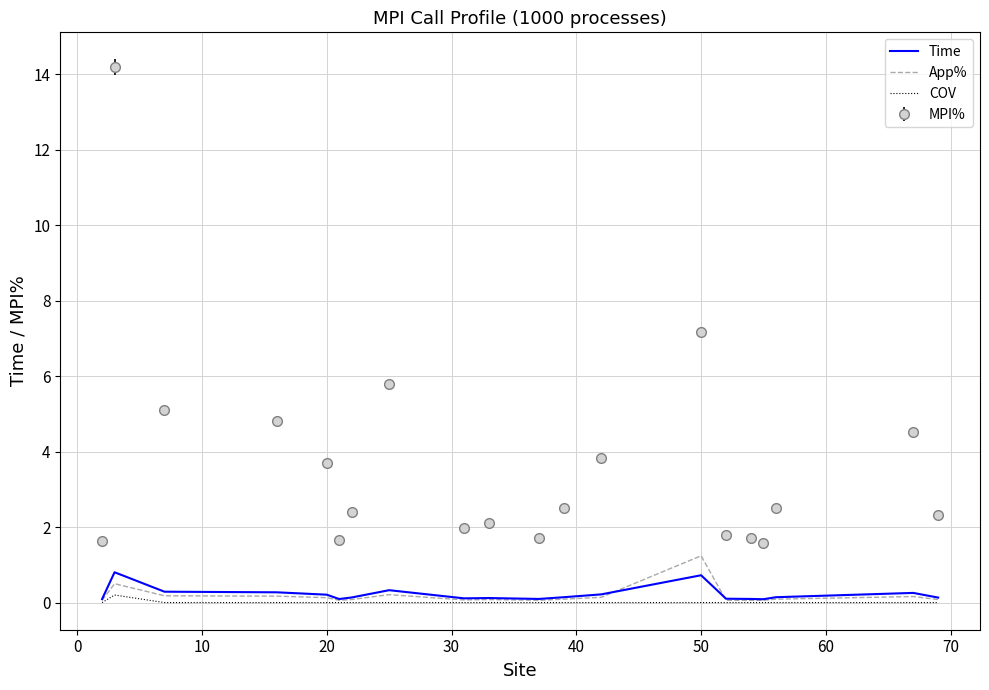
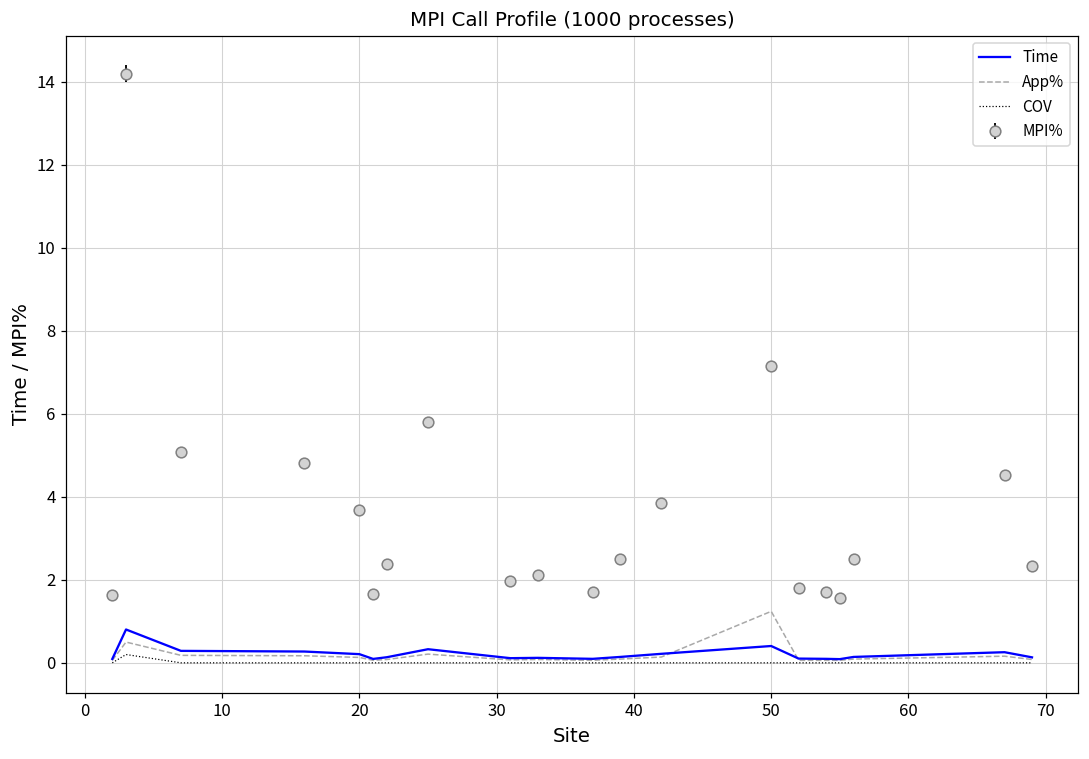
  {
    "Time": {
      "20": 0.2,
-     "50": 0.7
+     "50": 0.4
    },
    "App%": {
      "20": 0.1,
      "50": 1.2
    },
    "COV": {
      "20": 0.0,
      "50": 0.0
    }
  }
